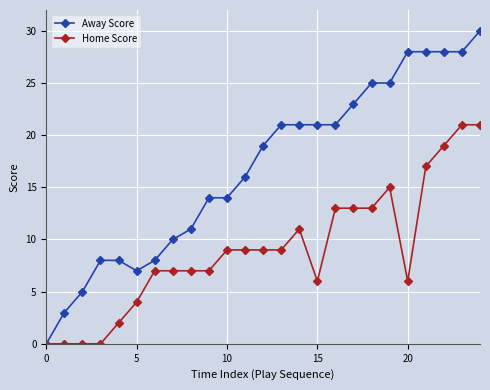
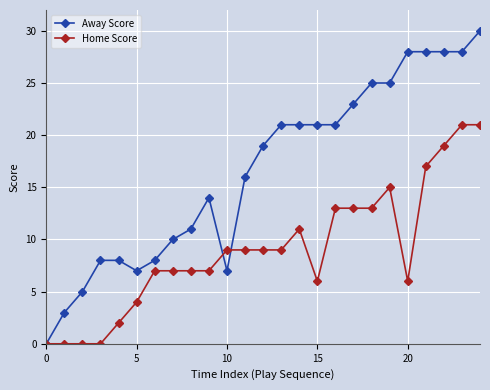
  {
    "Away Score": {
      "5": 7,
-     "10": 14,
+     "10": 7,
      "15": 21,
      "20": 28
    },
    "Home Score": {
      "5": 4,
      "10": 9,
      "15": 6,
      "20": 6
    }
  }
